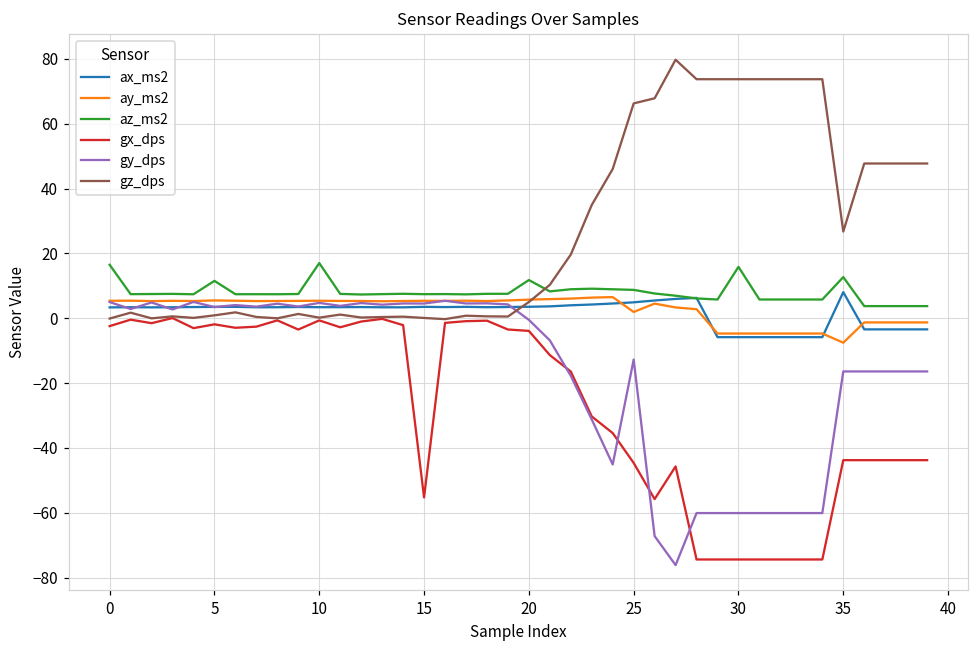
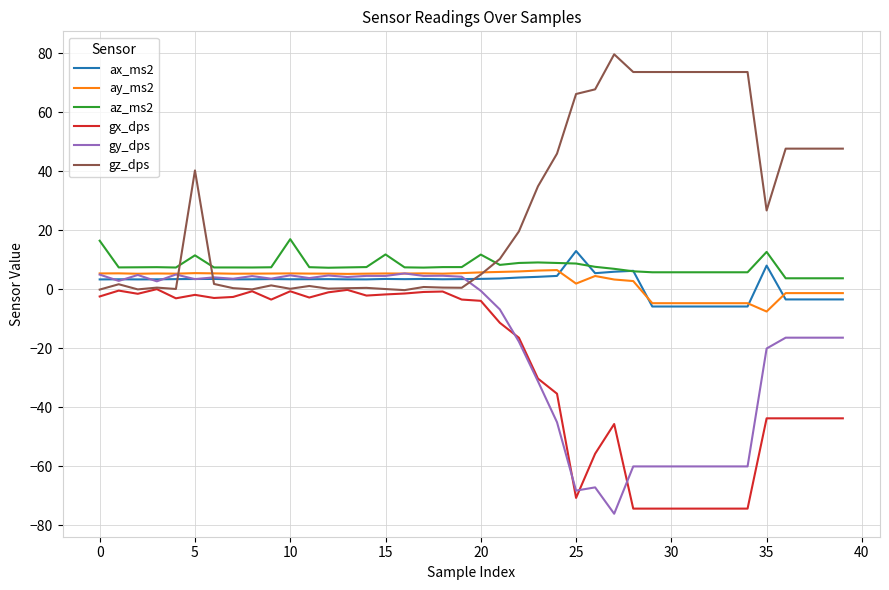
  {
    "ax_ms2": {
      "0": 3,
      "10": 3,
      "15": 4,
      "20": 4,
-     "25": 5,
+     "25": 13,
      "30": -6,
      "35": 8
    },
    "ay_ms2": {
      "5": 5,
      "25": 2,
      "30": -5,
      "35": -8
    },
    "az_ms2": {
      "0": 16,
      "5": 12,
      "10": 17,
-     "15": 7,
+     "15": 12,
      "20": 12,
      "25": 9,
-     "30": 16,
+     "30": 6,
      "35": 13
    },
    "gx_dps": {
      "0": -2,
      "5": -2,
-     "15": -55,
+     "15": -2,
      "20": -4,
-     "25": -45,
+     "25": -71,
      "30": -74,
      "35": -44
    },
    "gy_dps": {
      "20": 0,
-     "25": -13,
+     "25": -68,
      "30": -60,
-     "35": -16
+     "35": -20
    },
    "gz_dps": {
      "0": 0,
-     "5": 1,
+     "5": 40,
      "15": 0,
      "25": 66,
      "30": 74,
      "35": 27
    }
  }
